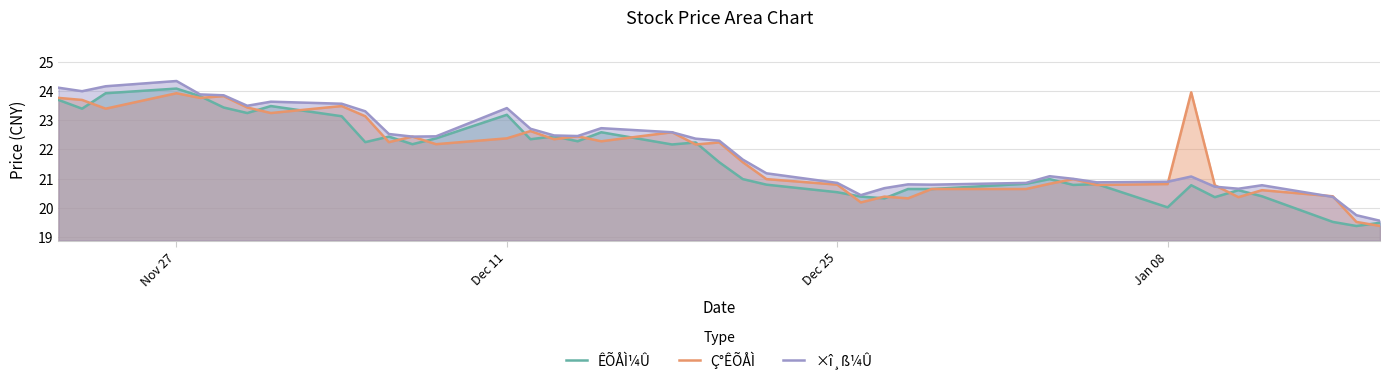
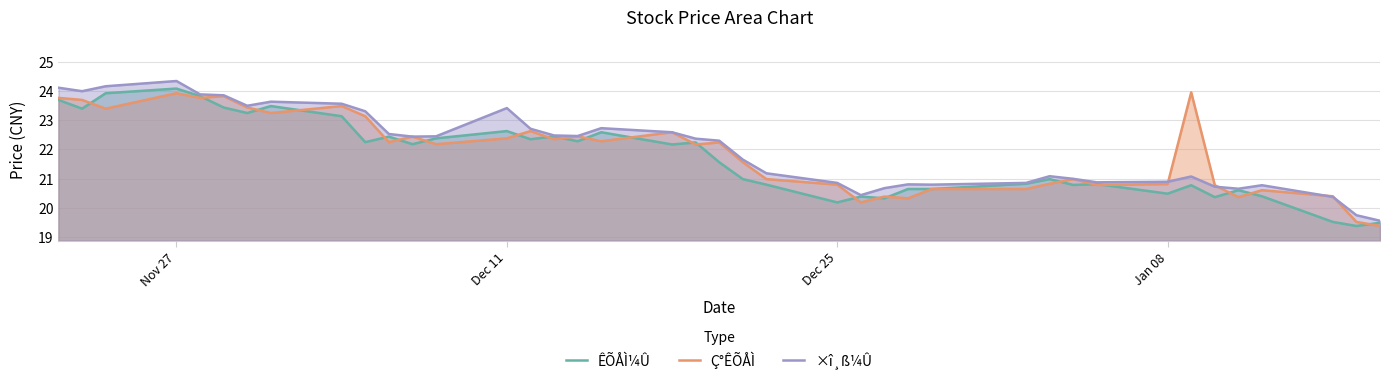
  {
    "ÊÕÅÌ¼Û": {
      "Nov 27": 24.1,
-     "Dec 11": 23.2,
-     "Dec 25": 20.5,
-     "Jan 08": 20.0
+     "Dec 11": 22.6,
+     "Dec 25": 20.2,
+     "Jan 08": 20.5
    },
    "Ç°ÊÕÅÌ": {
      "Nov 27": 23.9,
      "Dec 11": 22.4
    },
    "×î¸ß¼Û": {
      "Nov 27": 24.4,
      "Dec 11": 23.4
    }
  }
